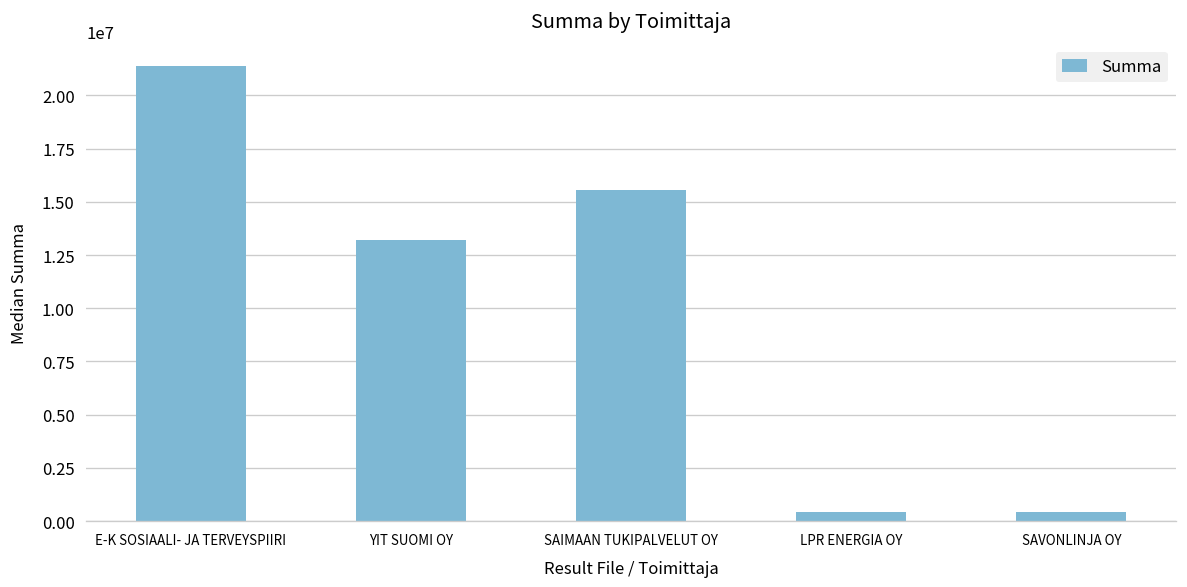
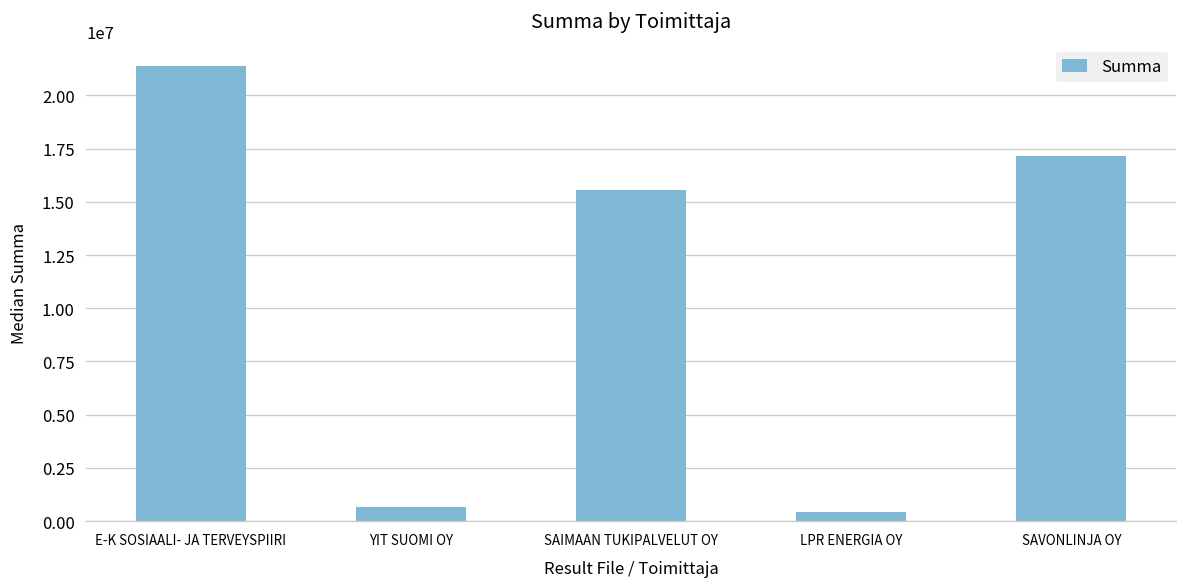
  {
    "E-K SOSIAALI- JA TERVEYSPIIRI": 21400000,
-   "YIT SUOMI OY": 13200000,
+   "YIT SUOMI OY": 700000,
    "SAIMAAN TUKIPALVELUT OY": 15600000,
    "LPR ENERGIA OY": 500000,
-   "SAVONLINJA OY": 400000
+   "SAVONLINJA OY": 17200000
  }
